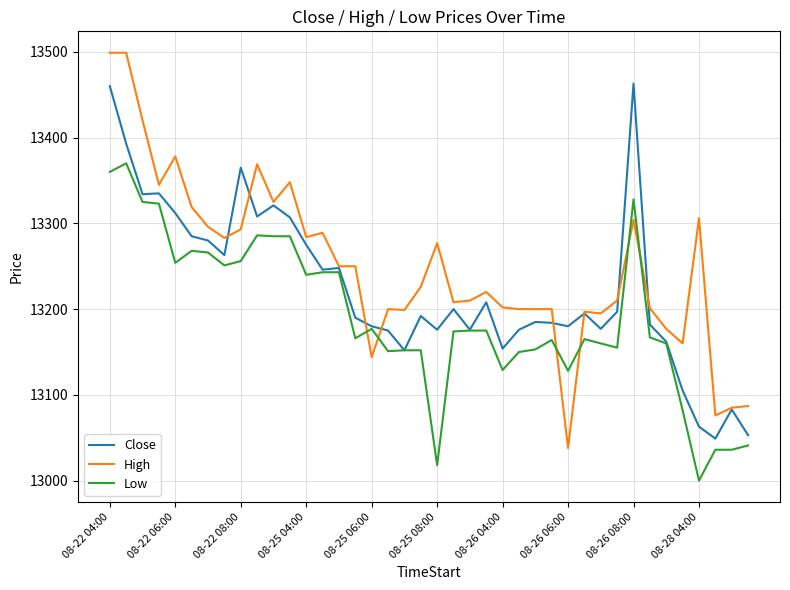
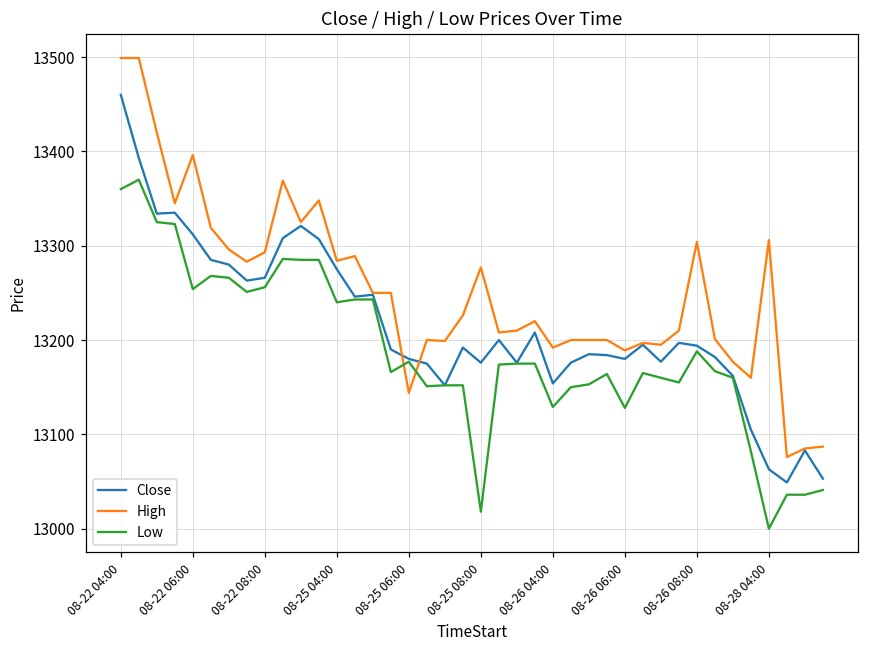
  {
    "Close": {
      "08-22 04:00": 13460,
      "08-22 06:00": 13310,
-     "08-22 08:00": 13370,
+     "08-22 08:00": 13270,
      "08-25 04:00": 13280,
      "08-25 08:00": 13180,
      "08-26 04:00": 13150,
      "08-26 06:00": 13180,
-     "08-26 08:00": 13460,
+     "08-26 08:00": 13190,
      "08-28 04:00": 13060
    },
    "High": {
      "08-22 04:00": 13500,
-     "08-22 06:00": 13380,
+     "08-22 06:00": 13400,
      "08-22 08:00": 13290,
      "08-25 04:00": 13280,
      "08-25 06:00": 13140,
      "08-25 08:00": 13280,
-     "08-26 04:00": 13200,
-     "08-26 06:00": 13040,
+     "08-26 04:00": 13190,
+     "08-26 06:00": 13190,
      "08-26 08:00": 13300,
      "08-28 04:00": 13310
    },
    "Low": {
      "08-22 04:00": 13360,
      "08-22 06:00": 13250,
      "08-22 08:00": 13260,
      "08-25 04:00": 13240,
      "08-25 08:00": 13020,
      "08-26 04:00": 13130,
      "08-26 06:00": 13130,
-     "08-26 08:00": 13330,
+     "08-26 08:00": 13190,
      "08-28 04:00": 13000
    }
  }
